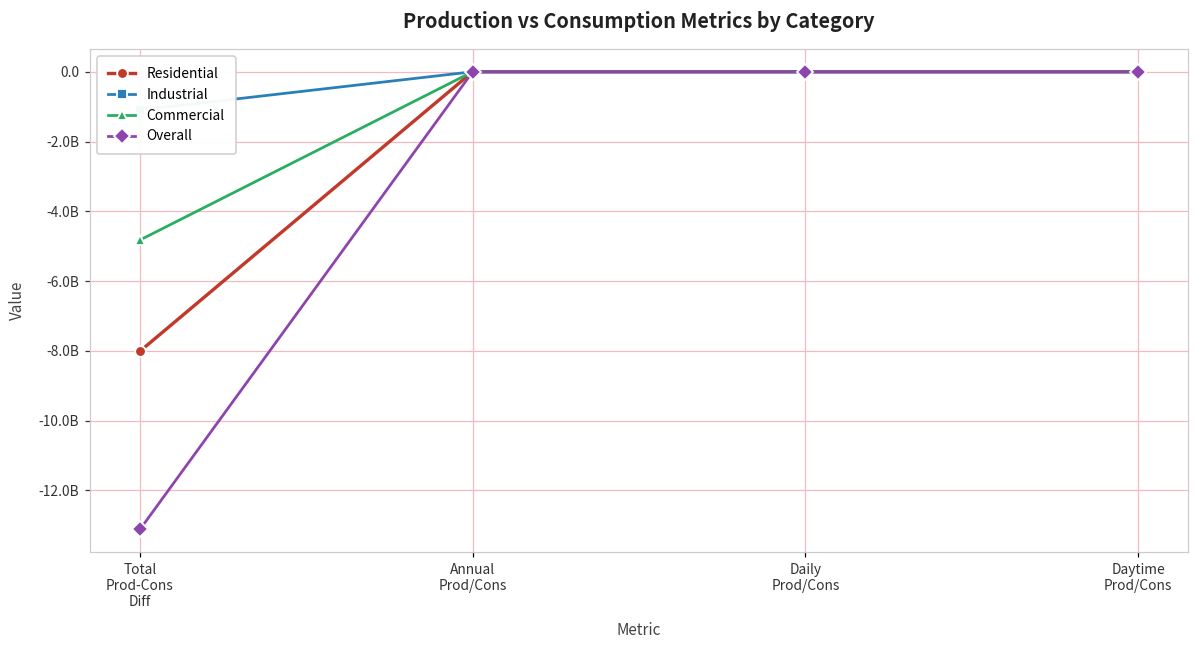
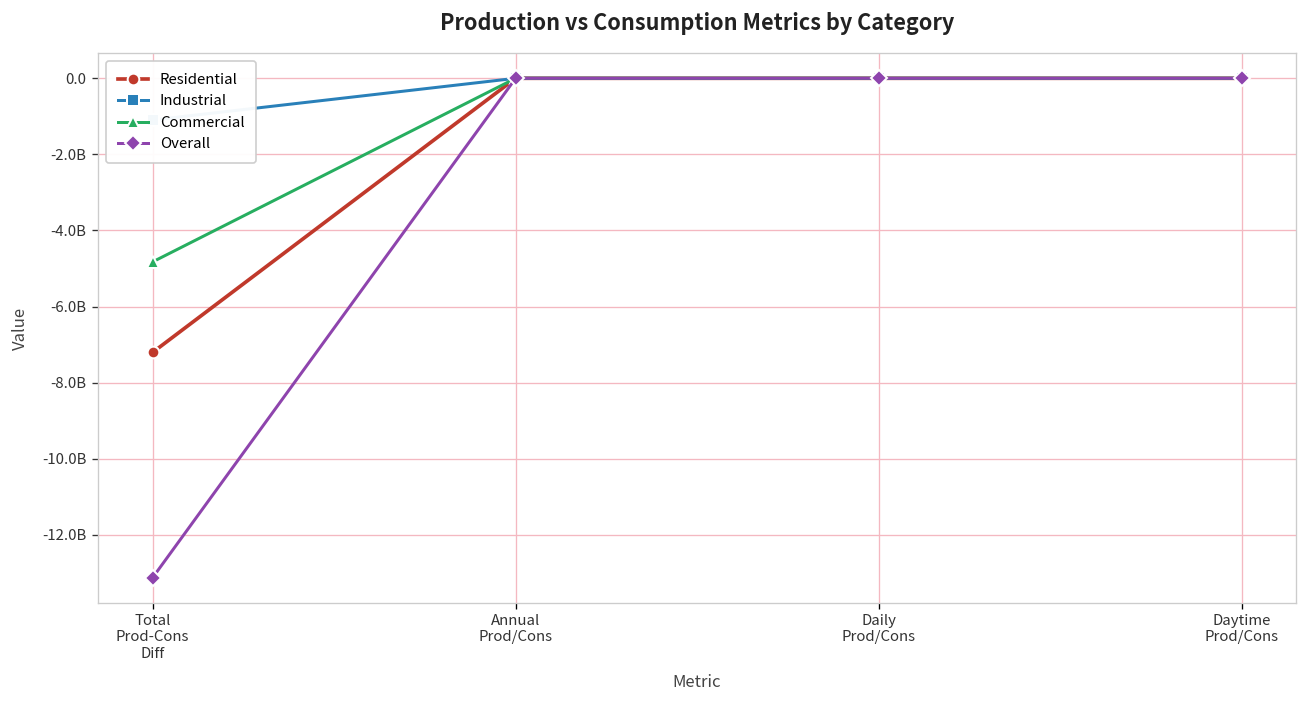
  {
    "Residential": {
-     "Total Prod-Cons Diff": -8000000000
+     "Total Prod-Cons Diff": -7200000000
    },
    "Commercial": {
      "Total Prod-Cons Diff": -4800000000
    },
    "Overall": {
      "Total Prod-Cons Diff": -13100000000
    }
  }
